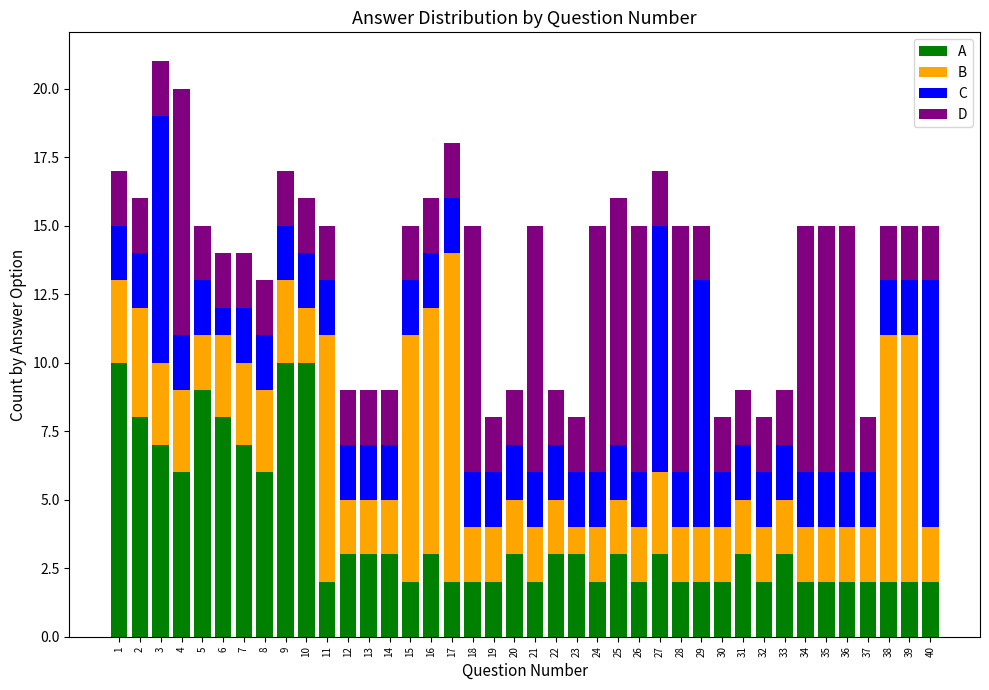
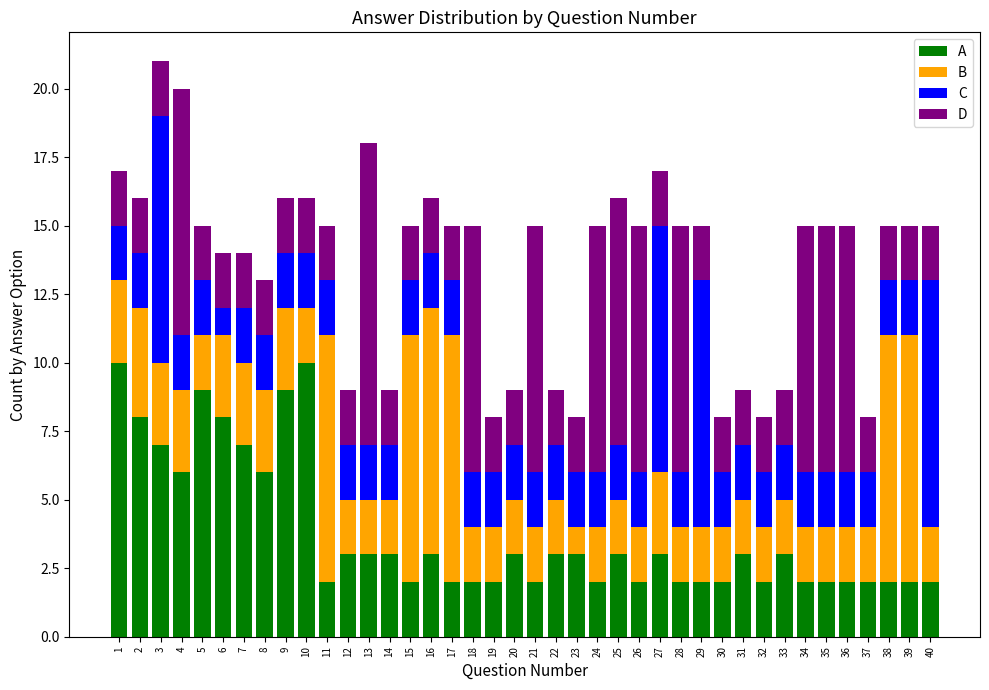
  {
    "A": {
      "1": 10,
      "2": 8,
      "3": 7,
      "4": 6,
      "5": 9,
      "6": 8,
      "7": 7,
      "8": 6,
-     "9": 10,
+     "9": 9,
      "10": 10,
      "11": 2,
      "12": 3,
      "13": 3,
      "14": 3,
      "15": 2,
      "16": 3,
      "17": 2,
      "18": 2,
      "19": 2,
      "20": 3,
      "21": 2,
      "22": 3,
      "23": 3,
      "24": 2,
      "25": 3,
      "26": 2,
      "27": 3,
      "28": 2,
      "29": 2,
      "30": 2,
      "31": 3,
      "32": 2,
      "33": 3,
      "34": 2,
      "35": 2,
      "36": 2,
      "37": 2,
      "38": 2,
      "39": 2,
      "40": 2
    },
    "B": {
      "1": 3,
      "2": 4,
      "3": 3,
      "4": 3,
      "5": 2,
      "6": 3,
      "7": 3,
      "8": 3,
      "9": 3,
      "10": 2,
      "11": 9,
      "12": 2,
      "13": 2,
      "14": 2,
      "15": 9,
      "16": 9,
-     "17": 12,
+     "17": 9,
      "18": 2,
      "19": 2,
      "20": 2,
      "21": 2,
      "22": 2,
      "23": 1,
      "24": 2,
      "25": 2,
      "26": 2,
      "27": 3,
      "28": 2,
      "29": 2,
      "30": 2,
      "31": 2,
      "32": 2,
      "33": 2,
      "34": 2,
      "35": 2,
      "36": 2,
      "37": 2,
      "38": 9,
      "39": 9,
      "40": 2
    },
    "C": {
      "1": 2,
      "2": 2,
      "3": 9,
      "4": 2,
      "5": 2,
      "6": 1,
      "7": 2,
      "8": 2,
      "9": 2,
      "10": 2,
      "11": 2,
      "12": 2,
      "13": 2,
      "14": 2,
      "15": 2,
      "16": 2,
      "17": 2,
      "18": 2,
      "19": 2,
      "20": 2,
      "21": 2,
      "22": 2,
      "23": 2,
      "24": 2,
      "25": 2,
      "26": 2,
      "27": 9,
      "28": 2,
      "29": 9,
      "30": 2,
      "31": 2,
      "32": 2,
      "33": 2,
      "34": 2,
      "35": 2,
      "36": 2,
      "37": 2,
      "38": 2,
      "39": 2,
      "40": 9
    },
    "D": {
      "1": 2,
      "2": 2,
      "3": 2,
      "4": 9,
      "5": 2,
      "6": 2,
      "7": 2,
      "8": 2,
      "9": 2,
      "10": 2,
      "11": 2,
      "12": 2,
-     "13": 2,
+     "13": 11,
      "14": 2,
      "15": 2,
      "16": 2,
      "17": 2,
      "18": 9,
      "19": 2,
      "20": 2,
      "21": 9,
      "22": 2,
      "23": 2,
      "24": 9,
      "25": 9,
      "26": 9,
      "27": 2,
      "28": 9,
      "29": 2,
      "30": 2,
      "31": 2,
      "32": 2,
      "33": 2,
      "34": 9,
      "35": 9,
      "36": 9,
      "37": 2,
      "38": 2,
      "39": 2,
      "40": 2
    }
  }
